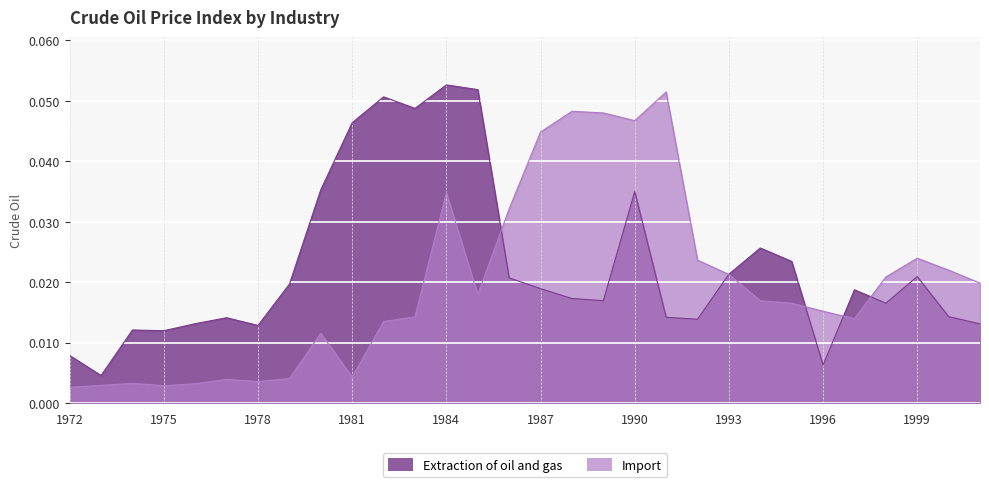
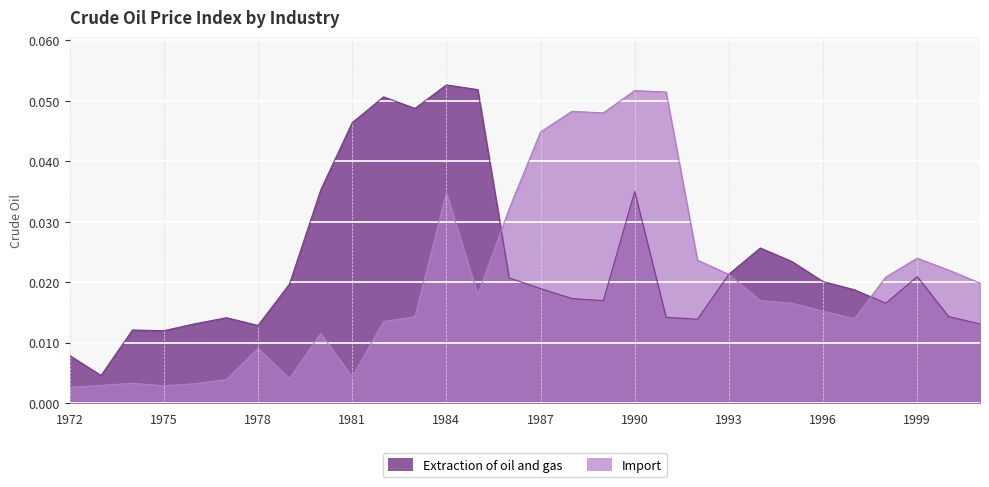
  {
    "Extraction of oil and gas": {
      "1972": 0.008,
      "1975": 0.012,
      "1978": 0.013,
      "1981": 0.046,
      "1984": 0.053,
      "1987": 0.019,
      "1990": 0.035,
-     "1996": 0.006,
+     "1996": 0.020,
      "1999": 0.021
    },
    "Import": {
      "1972": 0.003,
      "1975": 0.003,
-     "1978": 0.004,
+     "1978": 0.009,
      "1981": 0.004,
      "1984": 0.035,
      "1987": 0.045,
-     "1990": 0.047,
+     "1990": 0.052,
      "1996": 0.015,
      "1999": 0.024
    }
  }
